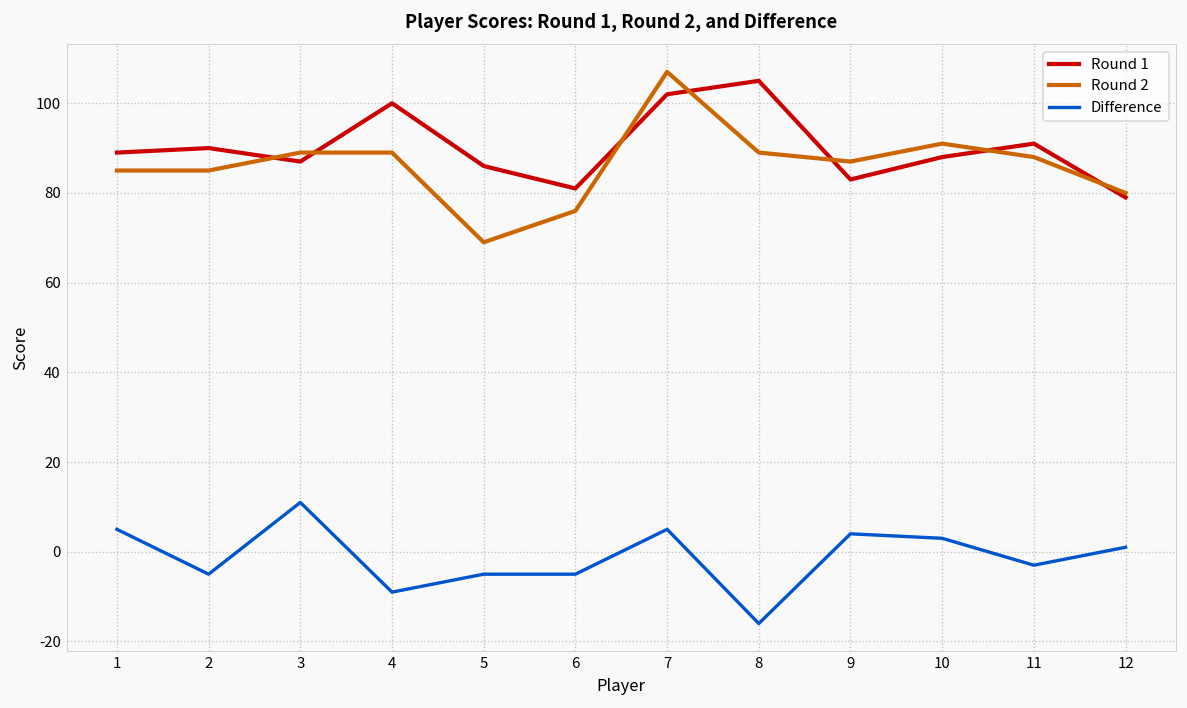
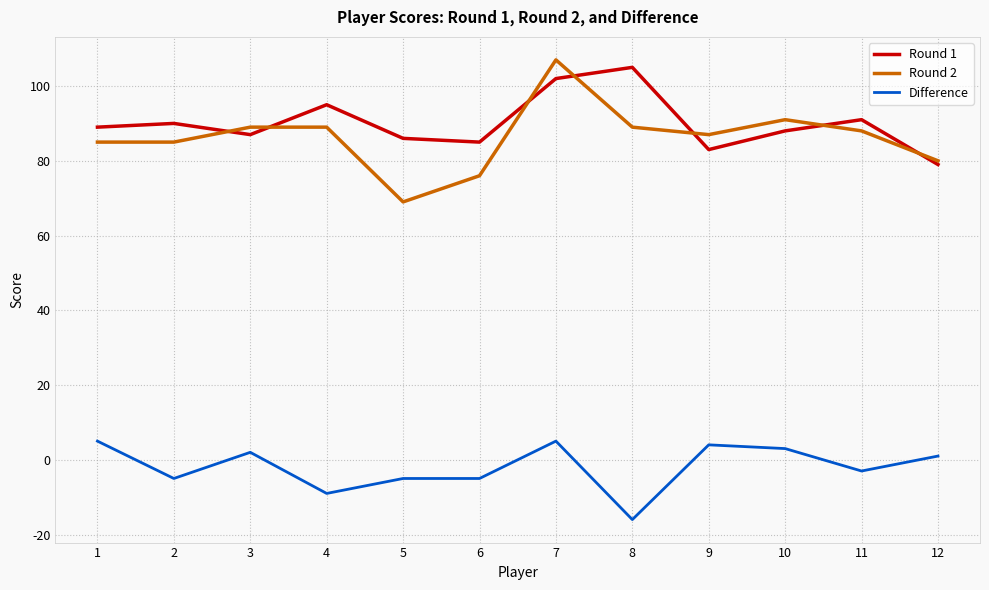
  {
    "Round 1": {
      "1": 89,
      "2": 90,
      "3": 87,
-     "4": 100,
+     "4": 95,
      "5": 86,
-     "6": 81,
+     "6": 85,
      "7": 102,
      "8": 105,
      "9": 83,
      "10": 88,
      "11": 91,
      "12": 79
    },
    "Round 2": {
      "1": 85,
      "2": 85,
      "3": 89,
      "4": 89,
      "5": 69,
      "6": 76,
      "7": 107,
      "8": 89,
      "9": 87,
      "10": 91,
      "11": 88,
      "12": 80
    },
    "Difference": {
      "1": 5,
      "2": -5,
-     "3": 11,
+     "3": 2,
      "4": -9,
      "5": -5,
      "6": -5,
      "7": 5,
      "8": -16,
      "9": 4,
      "10": 3,
      "11": -3,
      "12": 1
    }
  }
